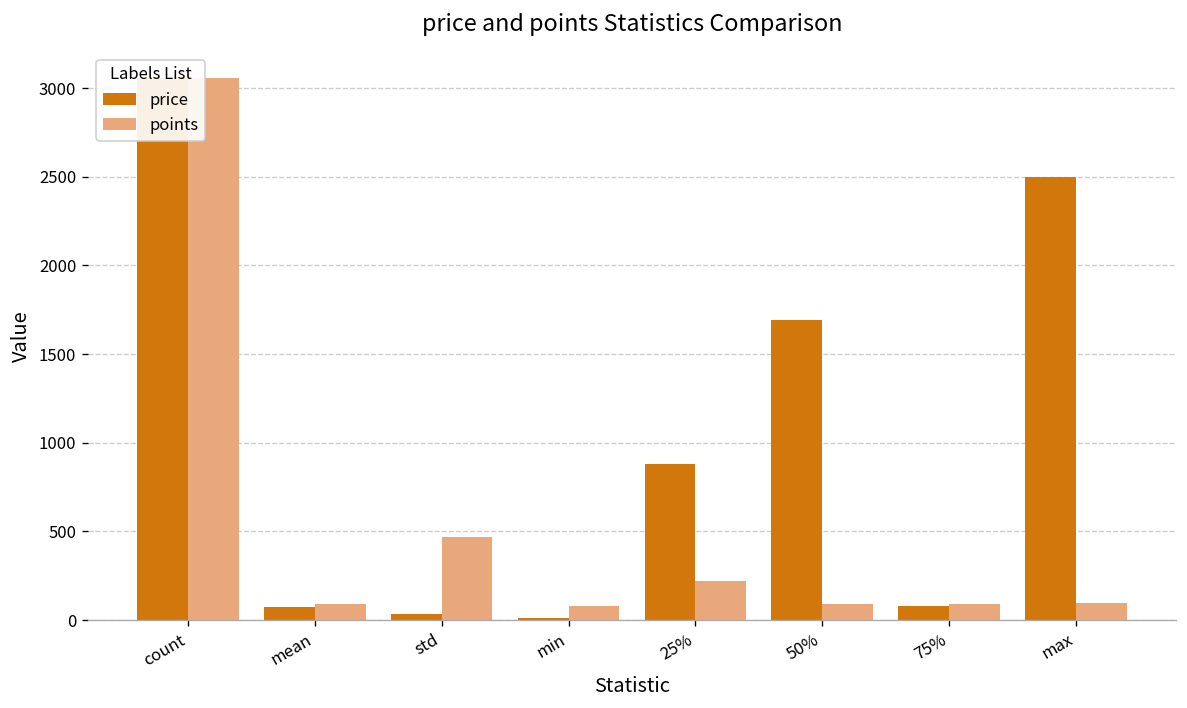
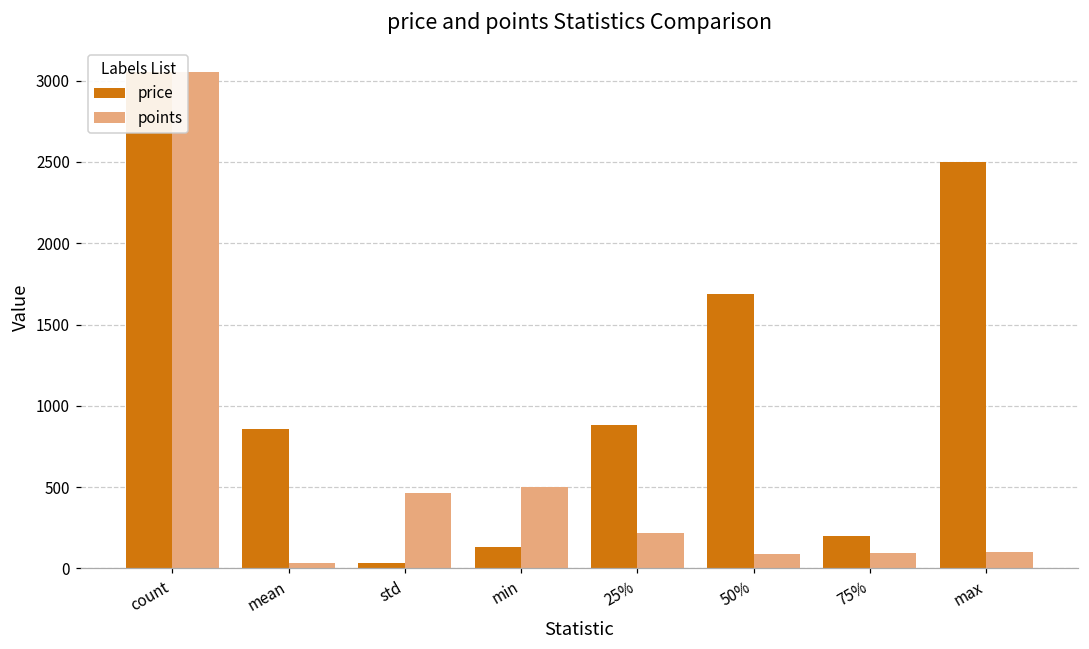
  {
    "price": {
-     "mean": 70,
+     "mean": 860,
      "std": 30,
-     "min": 10,
+     "min": 130,
      "25%": 880,
      "50%": 1690,
-     "75%": 80,
+     "75%": 200,
      "max": 2500
    },
    "points": {
      "count": 3060,
-     "mean": 90,
+     "mean": 30,
      "std": 470,
-     "min": 80,
+     "min": 500,
      "25%": 220,
      "50%": 90,
      "75%": 90,
      "max": 100
    }
  }
